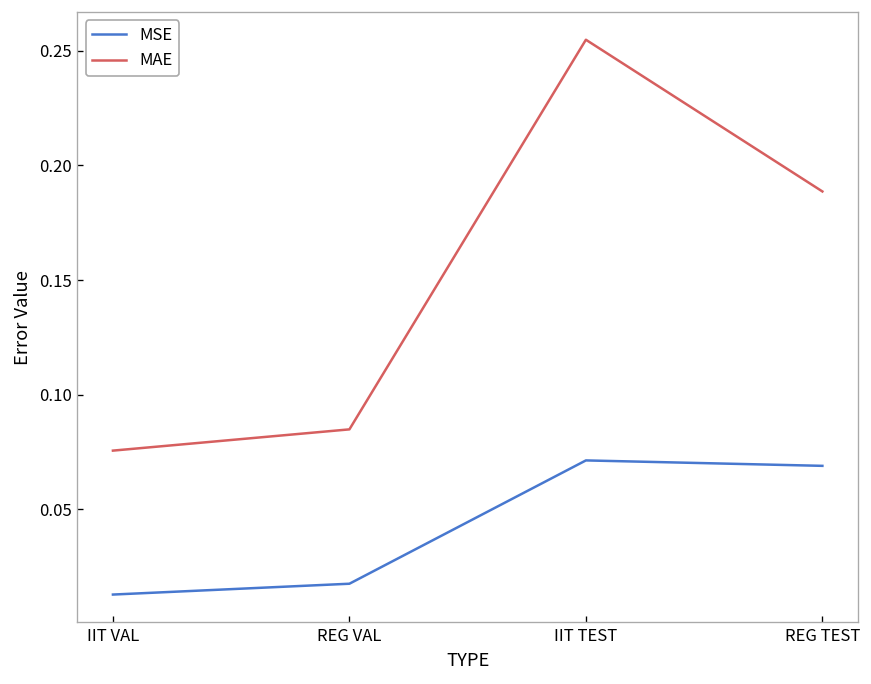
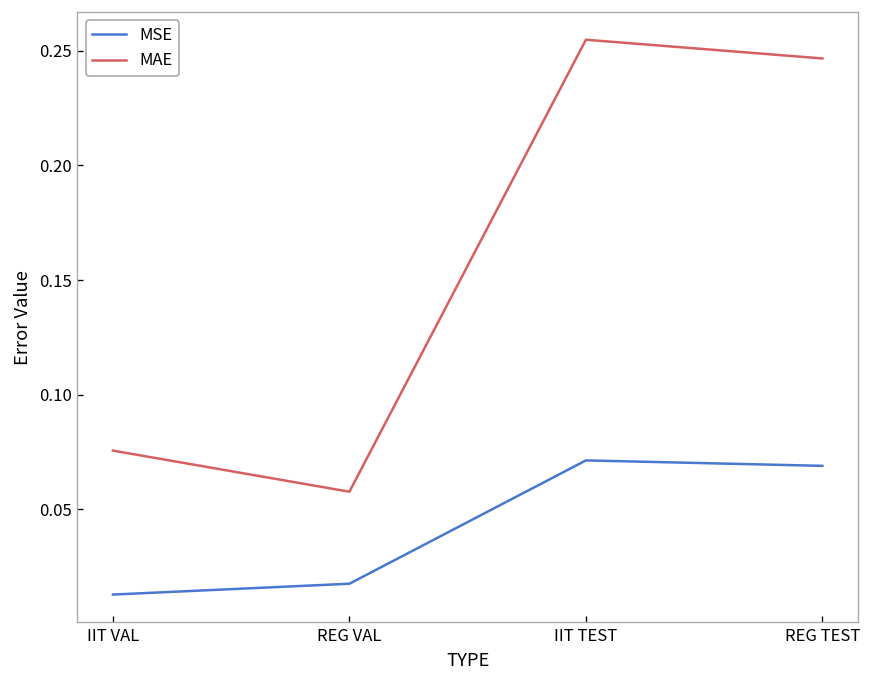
  {
    "MSE": {
      "IIT VAL": 0.013,
      "REG VAL": 0.018,
      "IIT TEST": 0.071,
      "REG TEST": 0.069
    },
    "MAE": {
      "IIT VAL": 0.076,
-     "REG VAL": 0.085,
+     "REG VAL": 0.058,
      "IIT TEST": 0.255,
-     "REG TEST": 0.189
+     "REG TEST": 0.247
    }
  }
